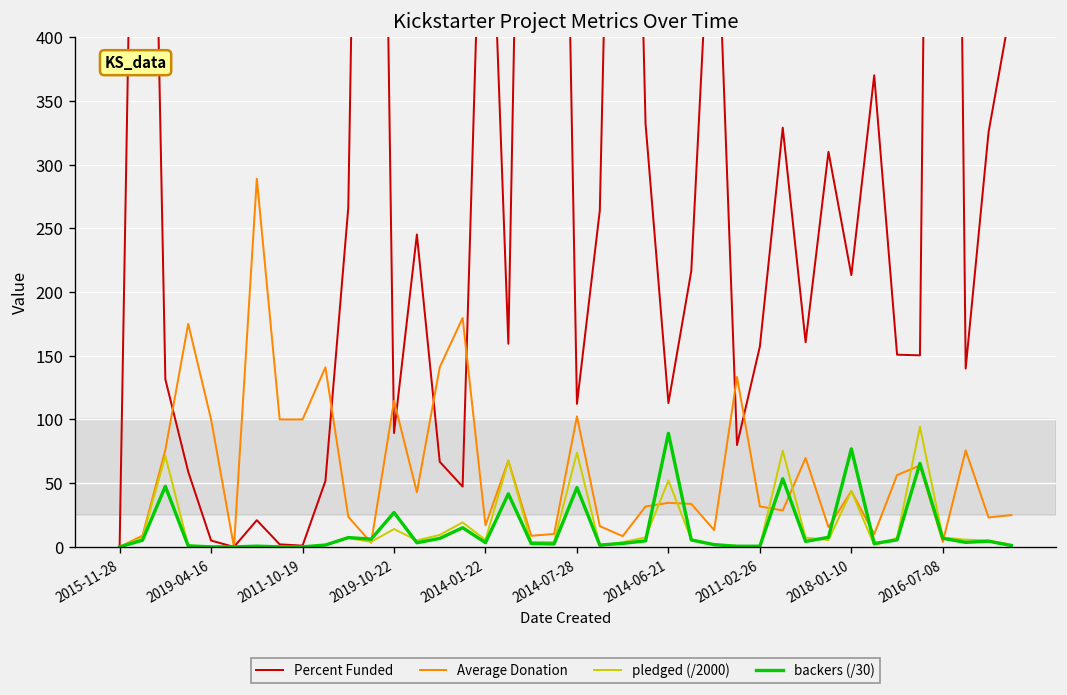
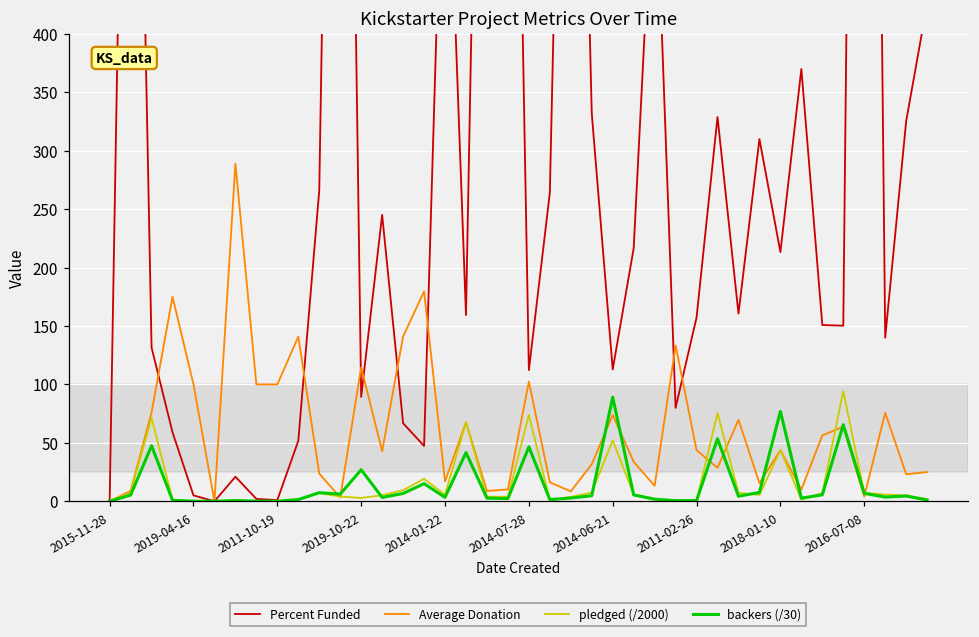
  {
    "Percent Funded": {
      "2019-04-16": 5,
      "2019-10-22": 89,
      "2014-07-28": 112,
      "2014-06-21": 113,
      "2011-02-26": 157,
      "2018-01-10": 213
    },
    "Average Donation": {
      "2019-04-16": 100,
      "2011-10-19": 100,
      "2019-10-22": 115,
      "2014-01-22": 17,
      "2014-07-28": 102,
-     "2014-06-21": 35,
-     "2011-02-26": 32,
+     "2014-06-21": 74,
+     "2011-02-26": 44,
      "2016-07-08": 4
    },
    "pledged (/2000)": {
-     "2019-10-22": 14,
+     "2019-10-22": 3,
      "2014-07-28": 74,
      "2014-06-21": 52
    },
    "backers (/30)": {
      "2019-10-22": 27,
      "2014-07-28": 47,
      "2014-06-21": 89,
      "2018-01-10": 77
    }
  }
